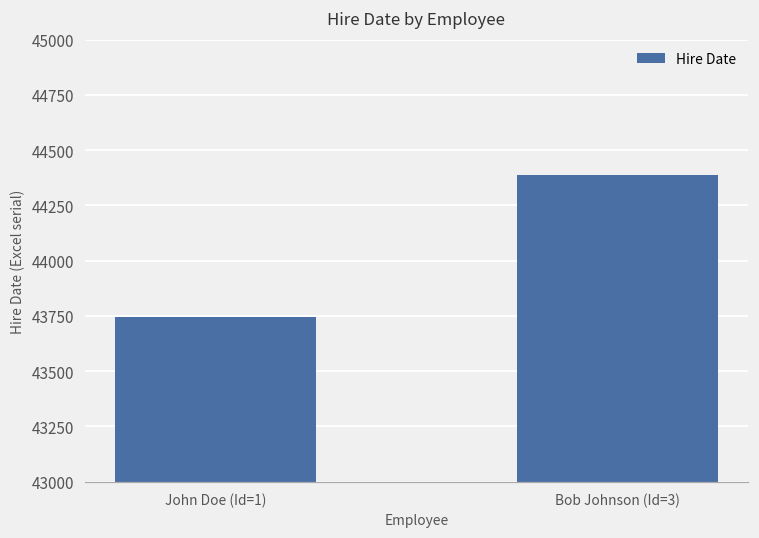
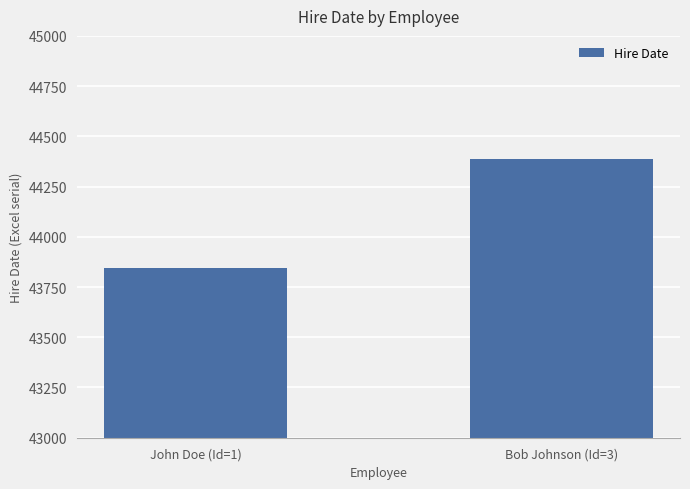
  {
-   "John Doe (Id=1)": 43750,
+   "John Doe (Id=1)": 43850,
    "Bob Johnson (Id=3)": 44390
  }
